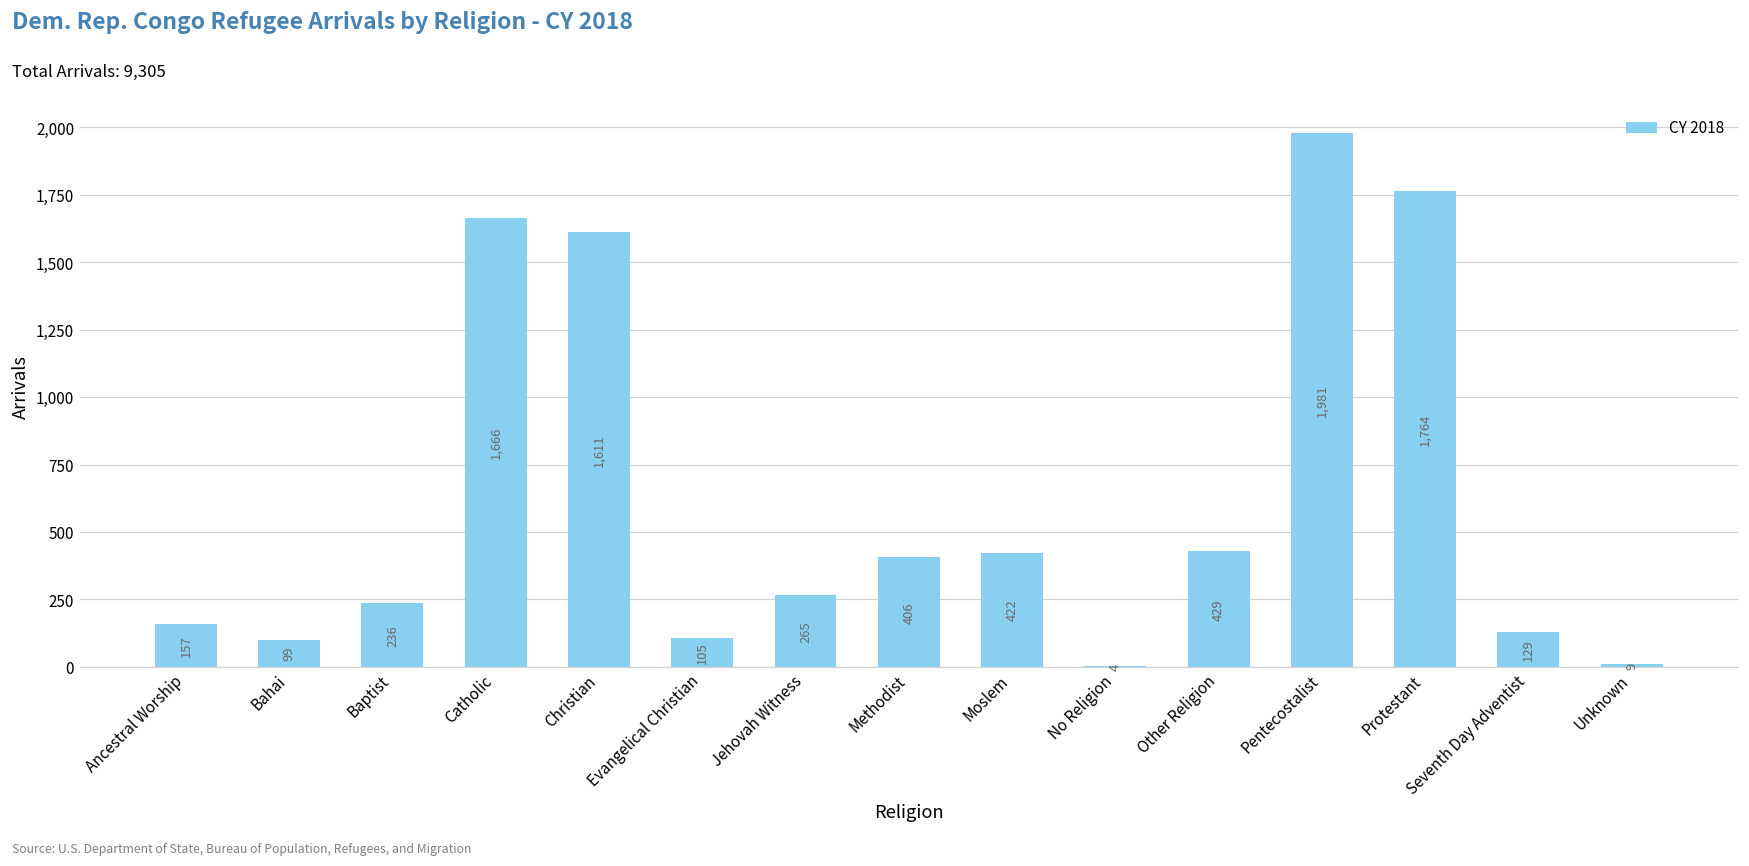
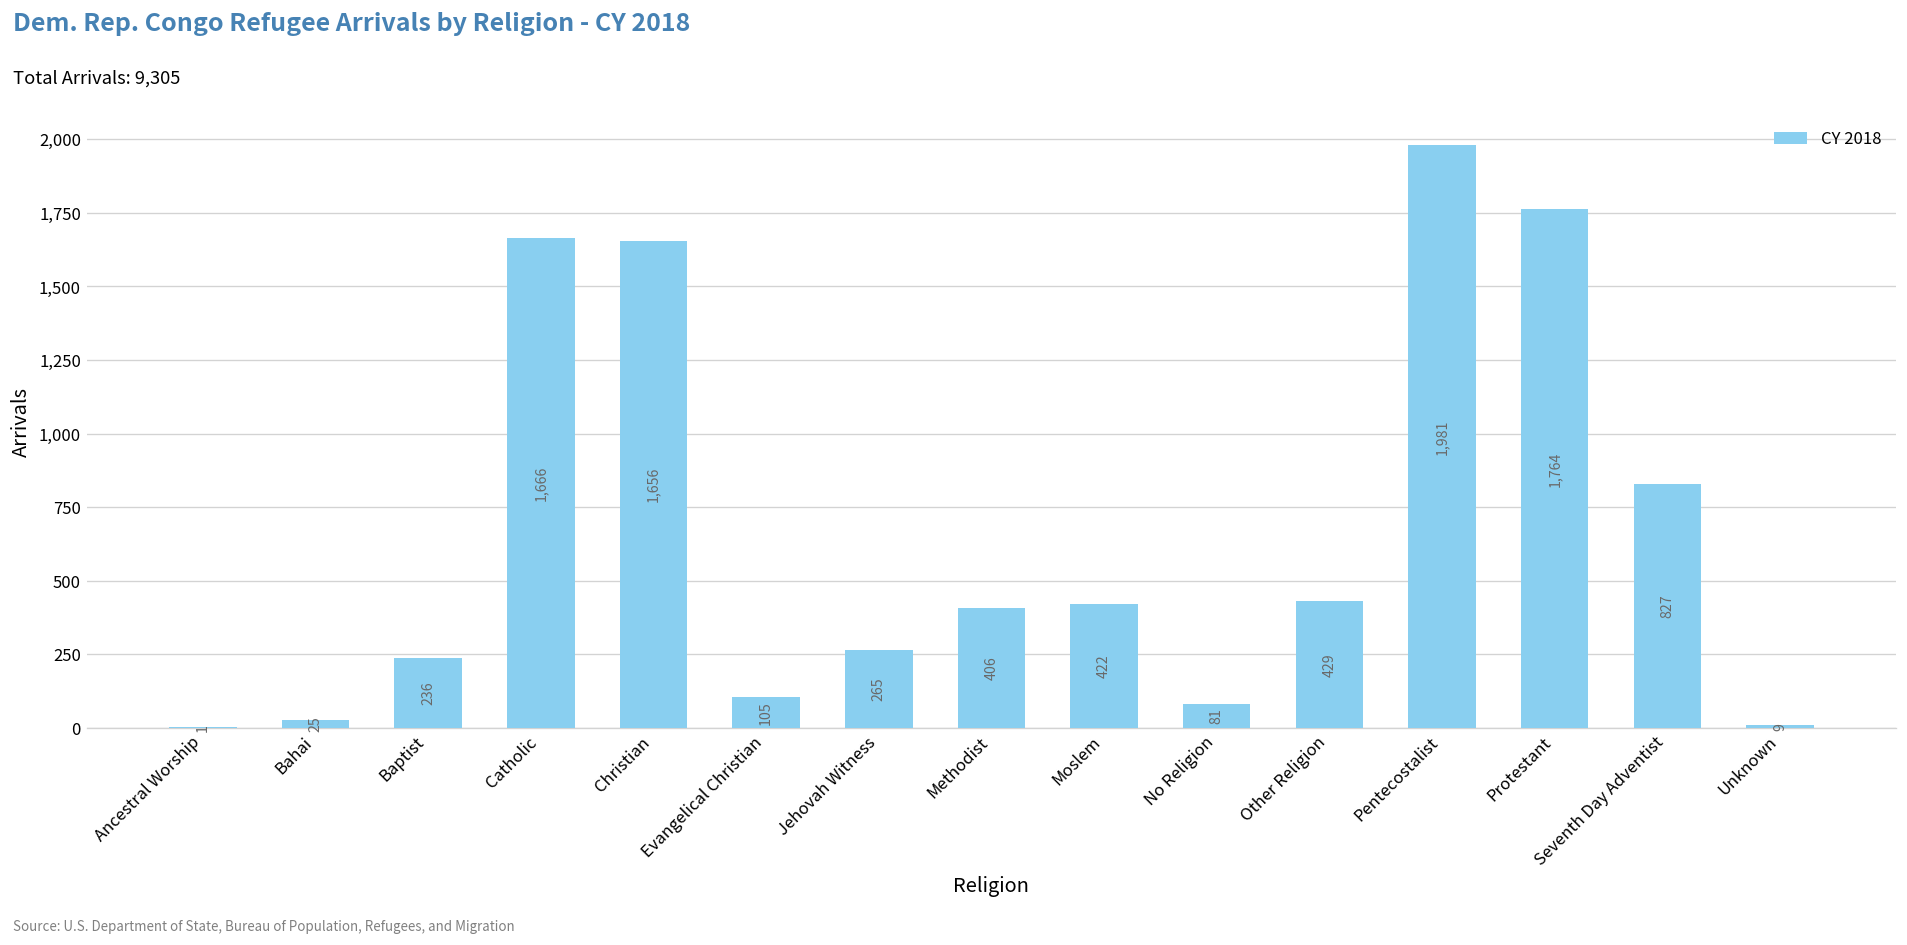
  {
-   "Ancestral Worship": "157",
-   "Bahai": "99",
+   "Ancestral Worship": "1",
+   "Bahai": "25",
    "Baptist": "236",
    "Catholic": "1,666",
-   "Christian": "1,611",
+   "Christian": "1,656",
    "Evangelical Christian": "105",
    "Jehovah Witness": "265",
    "Methodist": "406",
    "Moslem": "422",
-   "No Religion": "4",
+   "No Religion": "81",
    "Other Religion": "429",
    "Pentecostalist": "1,981",
    "Protestant": "1,764",
-   "Seventh Day Adventist": "129",
+   "Seventh Day Adventist": "827",
    "Unknown": "9"
  }
